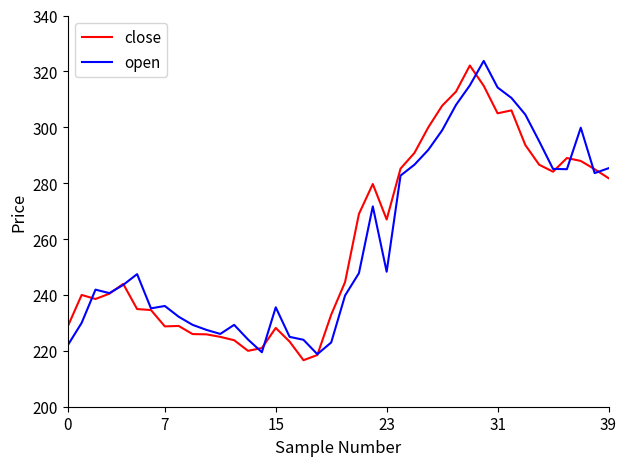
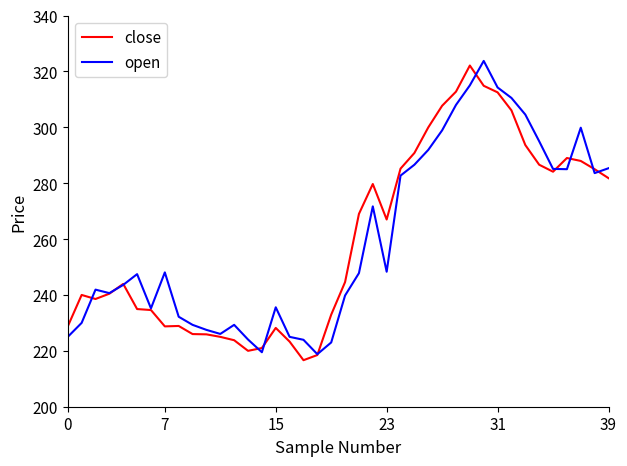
  {
    "close": {
      "0": 229,
      "7": 229,
      "15": 228,
      "23": 267,
-     "31": 305,
+     "31": 313,
      "39": 282
    },
    "open": {
-     "0": 222,
-     "7": 236,
+     "0": 225,
+     "7": 248,
      "15": 236,
      "23": 248,
      "31": 314,
      "39": 285
    }
  }
